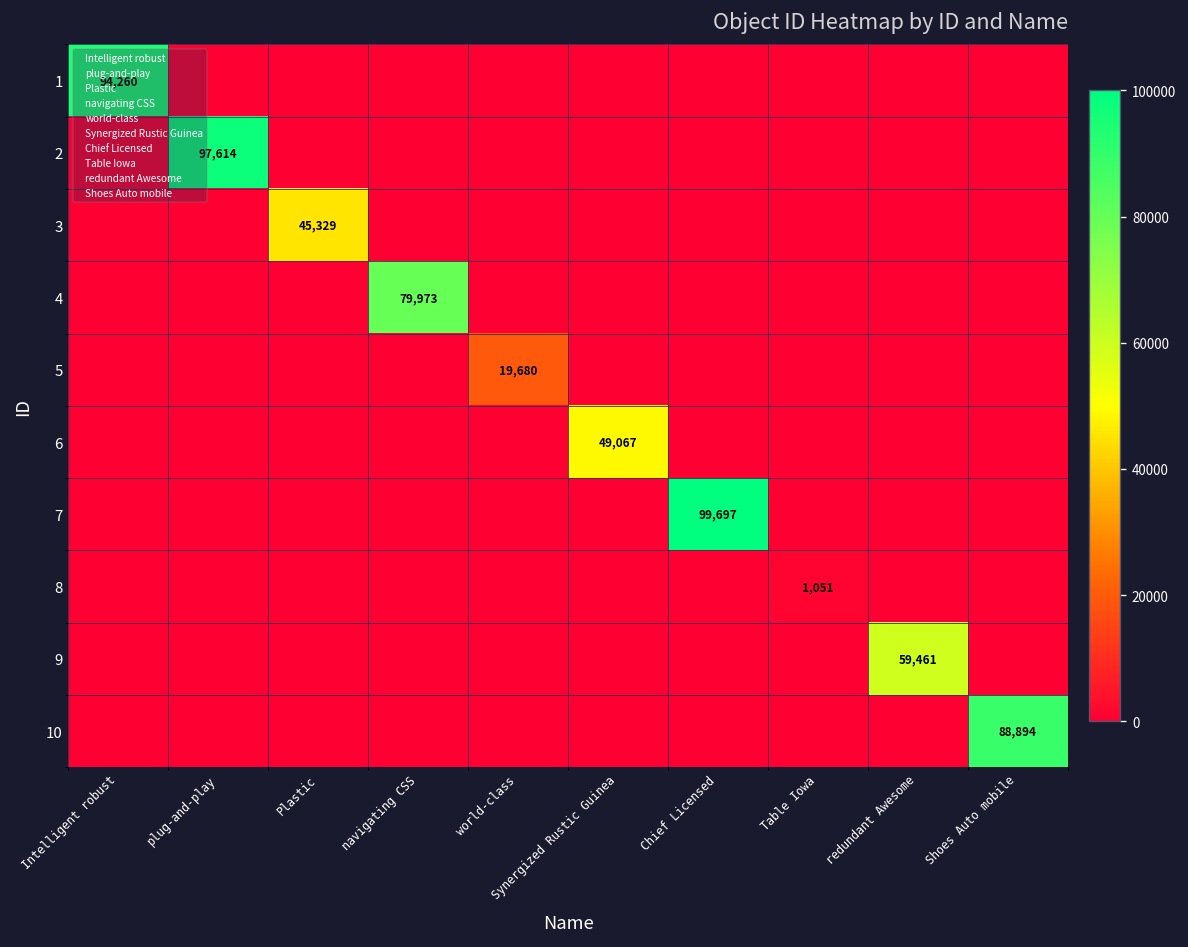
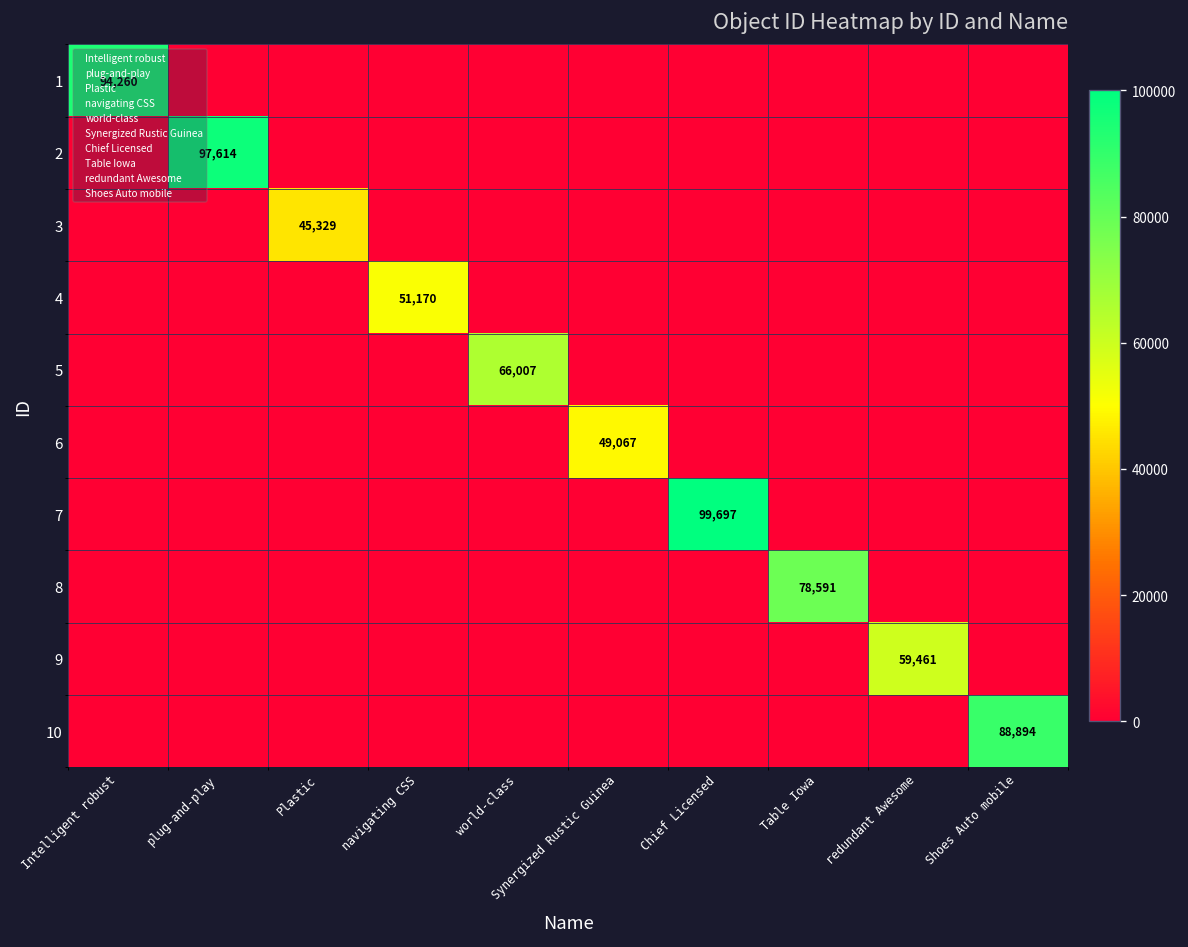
  {
    "3": {
      "Plastic": "45,329"
    },
    "4": {
-     "navigating CSS": "79,973"
+     "navigating CSS": "51,170"
    },
    "5": {
-     "world-class": "19,680"
+     "world-class": "66,007"
    },
    "6": {
      "Synergized Rustic Guinea": "49,067"
    },
    "7": {
      "Chief Licensed": "99,697"
    },
    "8": {
-     "Table Iowa": "1,051"
+     "Table Iowa": "78,591"
    },
    "9": {
      "redundant Awesome": "59,461"
    },
    "10": {
      "Shoes Auto mobile": "88,894"
    }
  }
